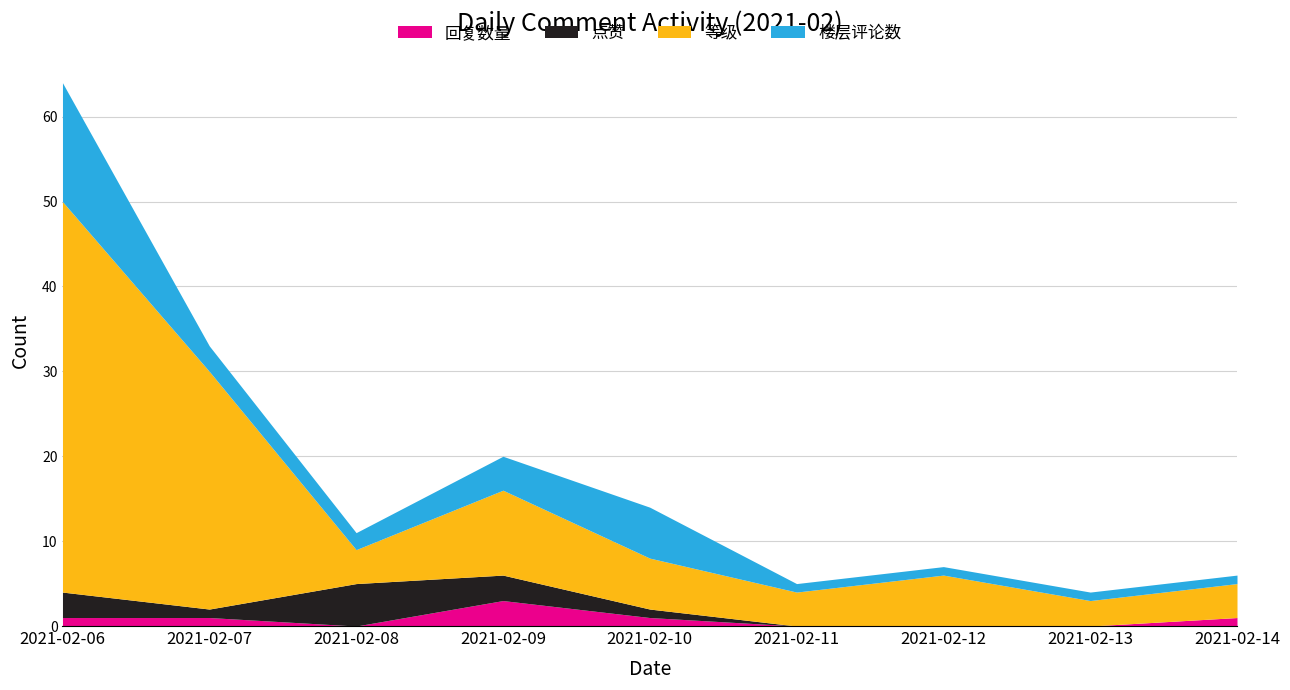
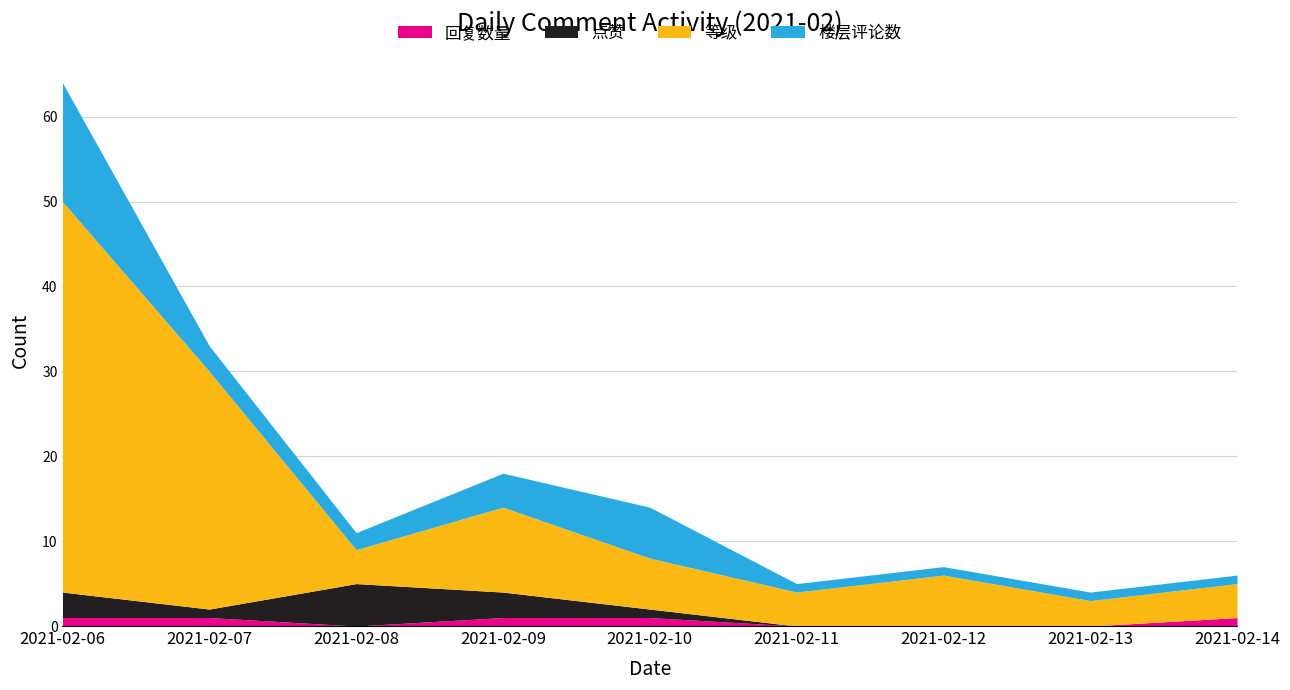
  {
    "回复数量": {
-     "2021-02-09": 3
+     "2021-02-09": 1
    },
    "楼层评论数": {
      "2021-02-06": 14,
      "2021-02-07": 3,
      "2021-02-08": 2,
      "2021-02-09": 4,
      "2021-02-10": 6,
      "2021-02-11": 1,
      "2021-02-12": 1,
      "2021-02-13": 1,
      "2021-02-14": 1
    }
  }
